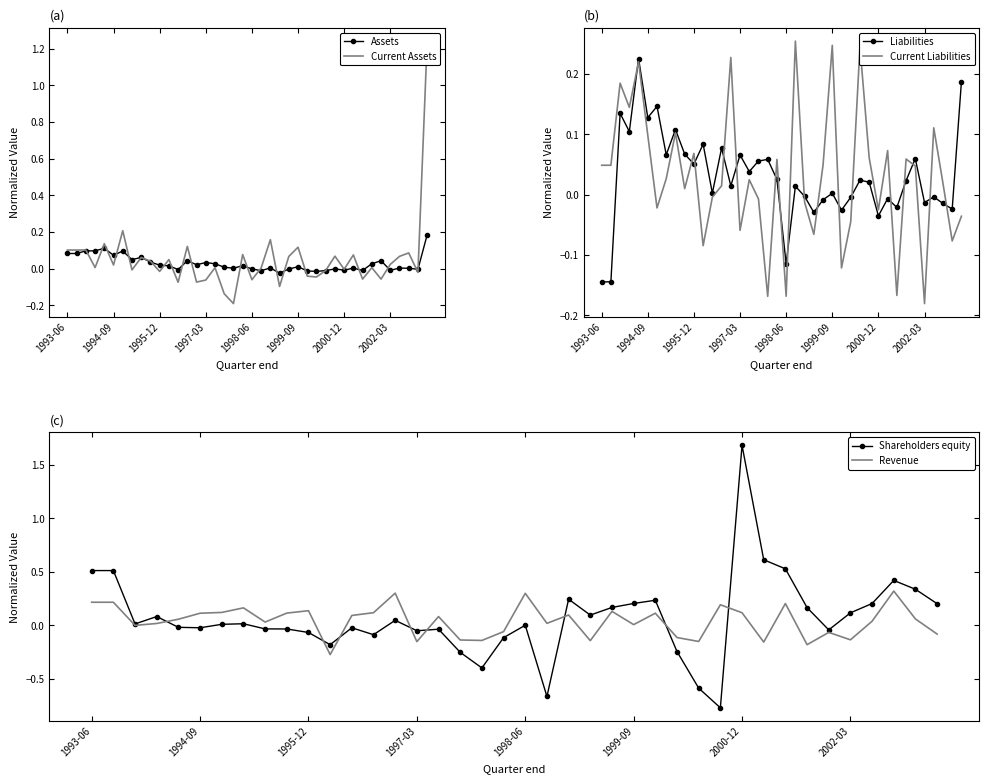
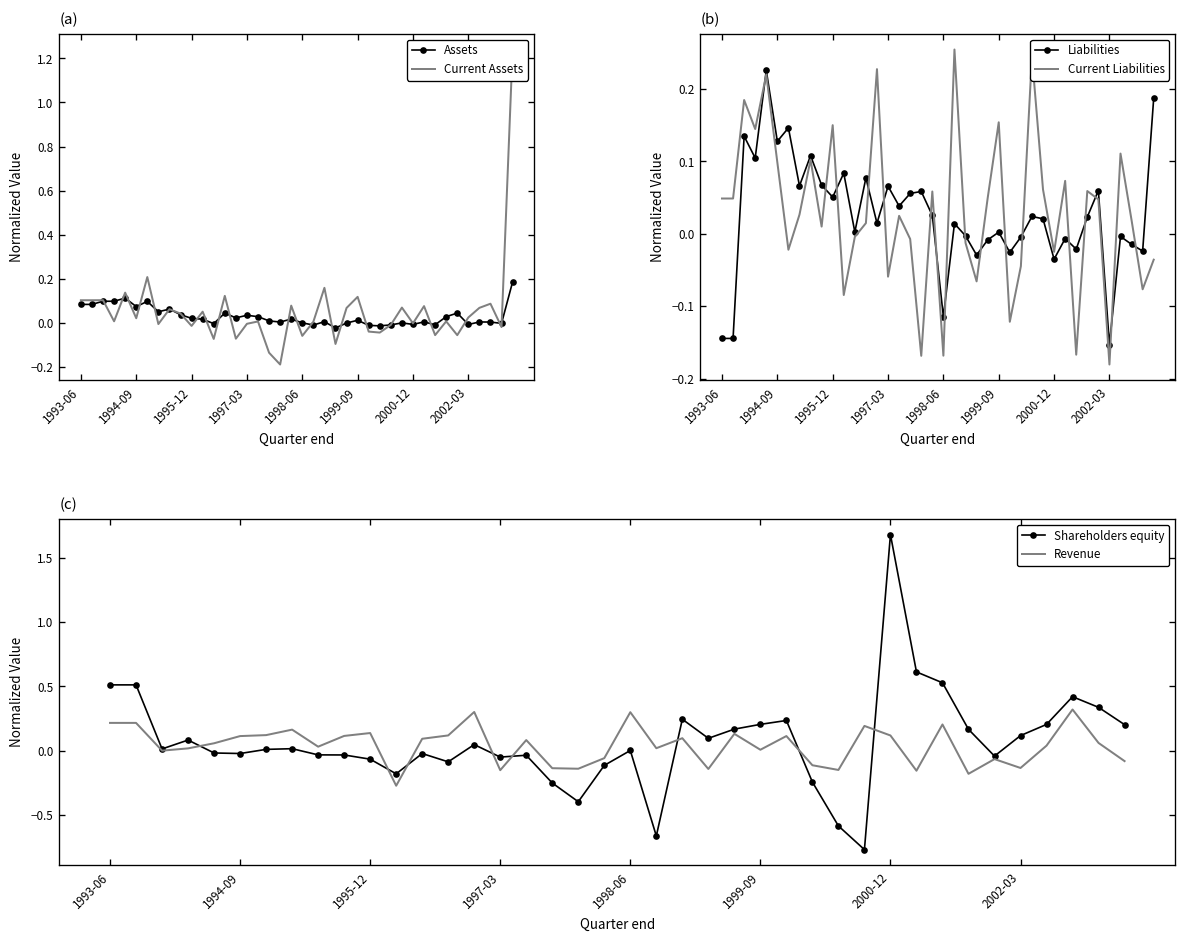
  {
    "(a)": {
      "Assets": {
        "1993-06": 0.08,
        "1994-09": 0.07,
        "1995-12": 0.02,
        "1997-03": 0.03,
        "1998-06": 0.00,
        "1999-09": 0.01,
        "2002-03": -0.01
      },
      "Current Assets": {
        "1993-06": 0.10,
        "1994-09": 0.02,
        "1995-12": -0.01,
-       "1997-03": -0.06,
+       "1997-03": 0.00,
        "1998-06": -0.06,
        "1999-09": 0.12,
        "2002-03": 0.02
      }
    },
    "(b)": {
      "Liabilities": {
        "1993-06": -0.14,
        "1994-09": 0.13,
        "1995-12": 0.05,
        "1997-03": 0.07,
        "1998-06": -0.11,
        "1999-09": 0.00,
        "2000-12": -0.04,
-       "2002-03": -0.01
+       "2002-03": -0.15
      },
      "Current Liabilities": {
        "1993-06": 0.05,
        "1994-09": 0.10,
-       "1995-12": 0.07,
+       "1995-12": 0.15,
        "1997-03": -0.06,
        "1998-06": -0.17,
-       "1999-09": 0.25,
+       "1999-09": 0.15,
        "2000-12": -0.03,
        "2002-03": -0.18
      }
    },
    "(c)": {
      "Shareholders equity": {
        "1993-06": 0.51,
        "1994-09": -0.02,
        "1995-12": -0.07,
        "1997-03": -0.05,
        "1998-06": 0.00,
        "1999-09": 0.20,
        "2000-12": 1.68,
        "2002-03": 0.12
      },
      "Revenue": {
        "1993-06": 0.22,
        "1994-09": 0.11,
        "1995-12": 0.14,
        "1997-03": -0.15,
        "1998-06": 0.30,
        "1999-09": 0.01,
        "2000-12": 0.12,
        "2002-03": -0.13
      }
    }
  }
